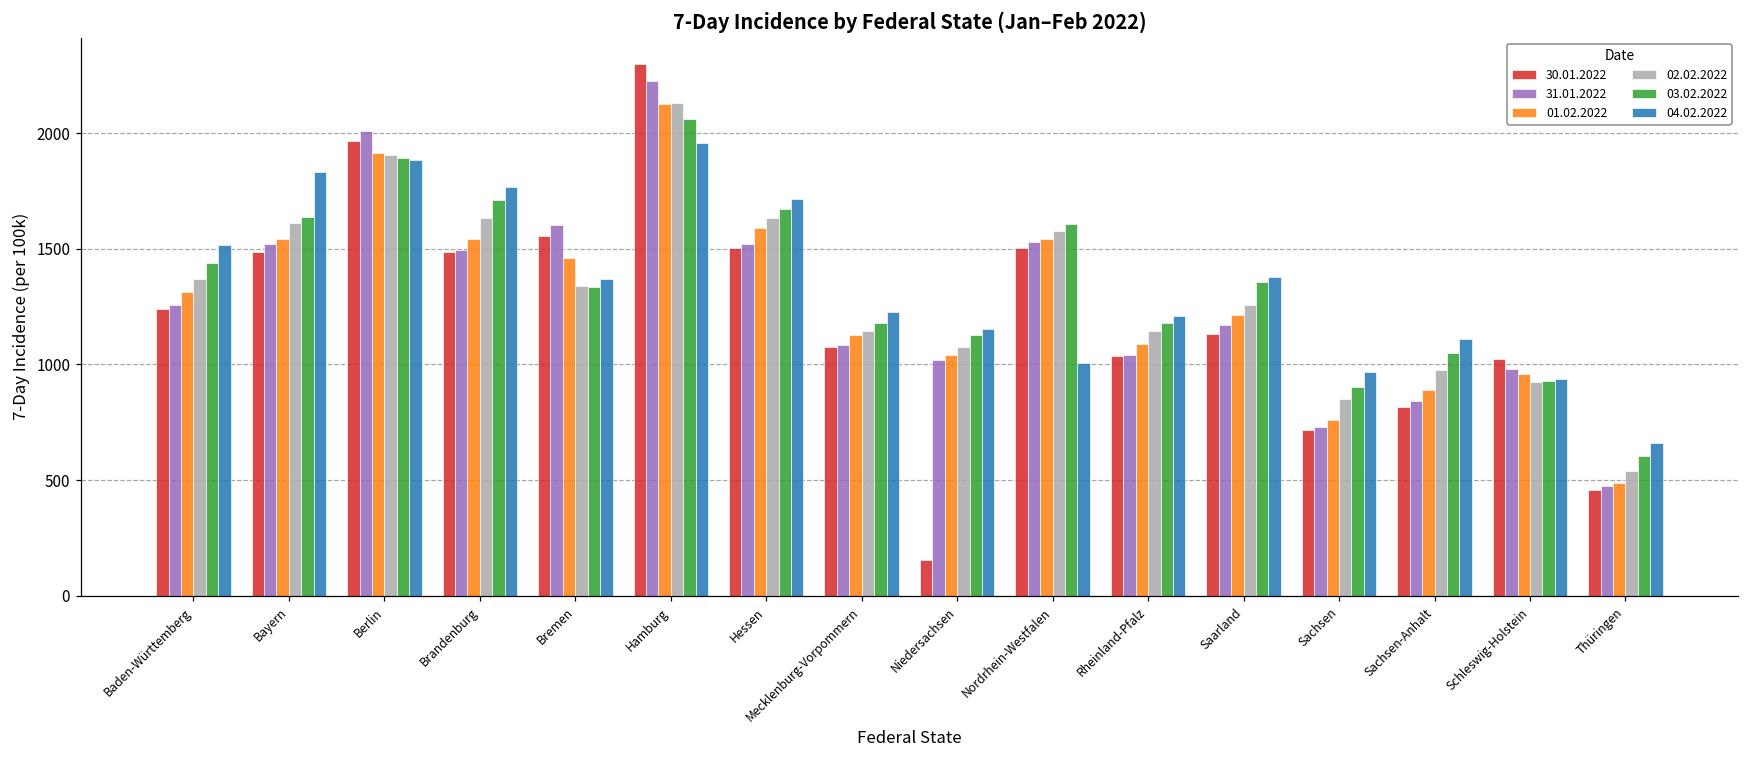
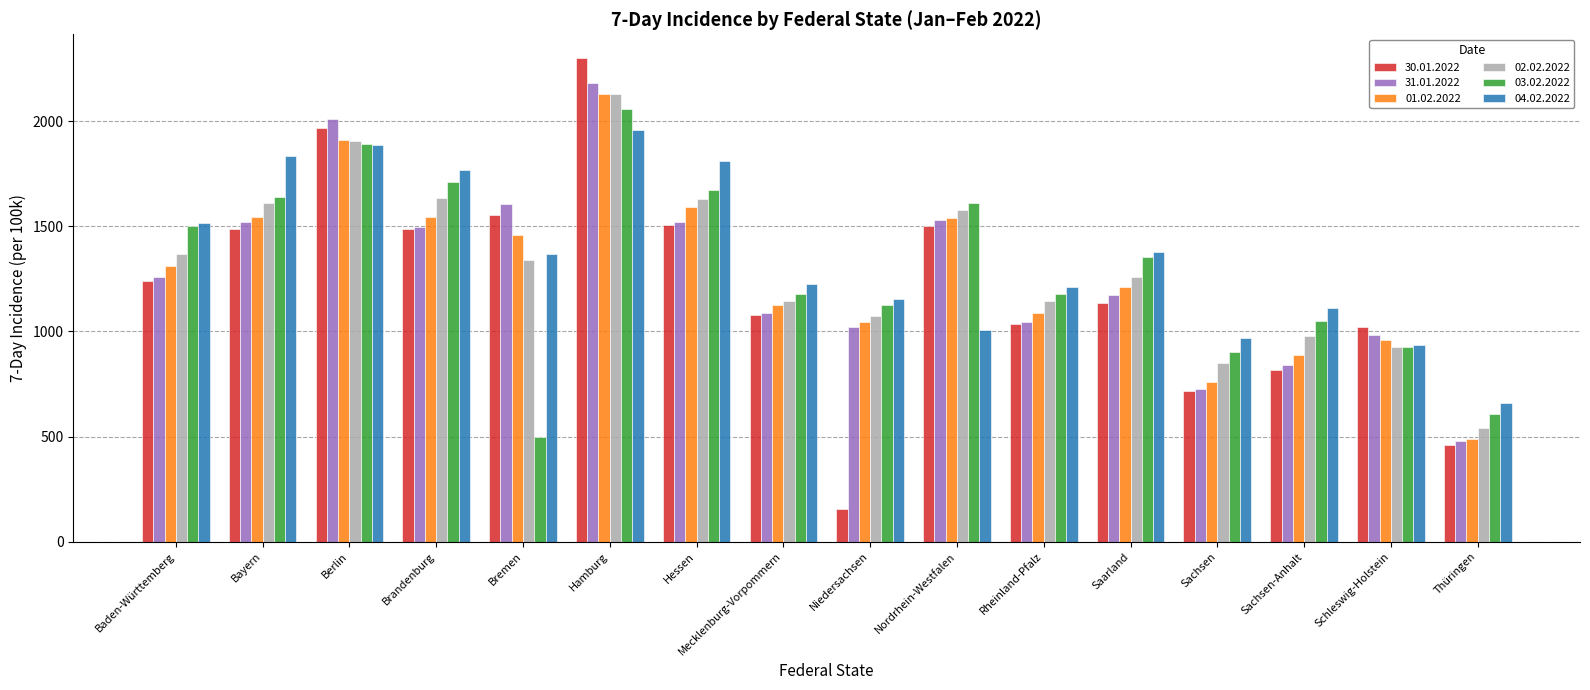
  {
    "30.01.2022": {
      "Baden-Württemberg": 1240,
      "Bayern": 1490,
      "Berlin": 1970,
      "Brandenburg": 1490,
      "Bremen": 1550,
      "Hamburg": 2300,
      "Hessen": 1500,
      "Mecklenburg-Vorpommern": 1080,
      "Niedersachsen": 150,
      "Nordrhein-Westfalen": 1500,
      "Rheinland-Pfalz": 1030,
      "Saarland": 1130,
      "Sachsen": 720,
      "Sachsen-Anhalt": 820,
      "Schleswig-Holstein": 1020,
      "Thüringen": 460
    },
    "31.01.2022": {
      "Baden-Württemberg": 1260,
      "Bayern": 1520,
      "Berlin": 2010,
      "Brandenburg": 1500,
      "Bremen": 1600,
-     "Hamburg": 2230,
+     "Hamburg": 2180,
      "Hessen": 1520,
      "Mecklenburg-Vorpommern": 1090,
      "Niedersachsen": 1020,
      "Nordrhein-Westfalen": 1530,
      "Rheinland-Pfalz": 1040,
      "Saarland": 1170,
      "Sachsen": 730,
      "Sachsen-Anhalt": 840,
      "Schleswig-Holstein": 980,
      "Thüringen": 480
    },
    "01.02.2022": {
      "Baden-Württemberg": 1310,
      "Bayern": 1540,
      "Berlin": 1910,
      "Brandenburg": 1540,
      "Bremen": 1460,
      "Hamburg": 2130,
      "Hessen": 1590,
      "Mecklenburg-Vorpommern": 1130,
      "Niedersachsen": 1040,
      "Nordrhein-Westfalen": 1540,
      "Rheinland-Pfalz": 1090,
      "Saarland": 1210,
      "Sachsen": 760,
      "Sachsen-Anhalt": 890,
      "Schleswig-Holstein": 960,
      "Thüringen": 490
    },
    "02.02.2022": {
      "Baden-Württemberg": 1370,
      "Bayern": 1610,
      "Berlin": 1910,
      "Brandenburg": 1630,
      "Bremen": 1340,
      "Hamburg": 2130,
      "Hessen": 1630,
      "Mecklenburg-Vorpommern": 1140,
      "Niedersachsen": 1070,
      "Nordrhein-Westfalen": 1580,
      "Rheinland-Pfalz": 1140,
      "Saarland": 1260,
      "Sachsen": 850,
      "Sachsen-Anhalt": 980,
      "Schleswig-Holstein": 930,
      "Thüringen": 540
    },
    "03.02.2022": {
-     "Baden-Württemberg": 1440,
+     "Baden-Württemberg": 1500,
      "Bayern": 1640,
      "Berlin": 1890,
      "Brandenburg": 1710,
-     "Bremen": 1340,
+     "Bremen": 500,
      "Hamburg": 2060,
      "Hessen": 1670,
      "Mecklenburg-Vorpommern": 1180,
      "Niedersachsen": 1130,
      "Nordrhein-Westfalen": 1610,
      "Rheinland-Pfalz": 1180,
      "Saarland": 1350,
      "Sachsen": 900,
      "Sachsen-Anhalt": 1050,
      "Schleswig-Holstein": 930,
      "Thüringen": 610
    },
    "04.02.2022": {
      "Baden-Württemberg": 1520,
      "Bayern": 1830,
      "Berlin": 1890,
      "Brandenburg": 1770,
      "Bremen": 1370,
      "Hamburg": 1960,
-     "Hessen": 1710,
+     "Hessen": 1810,
      "Mecklenburg-Vorpommern": 1230,
      "Niedersachsen": 1150,
      "Nordrhein-Westfalen": 1010,
      "Rheinland-Pfalz": 1210,
      "Saarland": 1380,
      "Sachsen": 970,
      "Sachsen-Anhalt": 1110,
      "Schleswig-Holstein": 940,
      "Thüringen": 660
    }
  }
